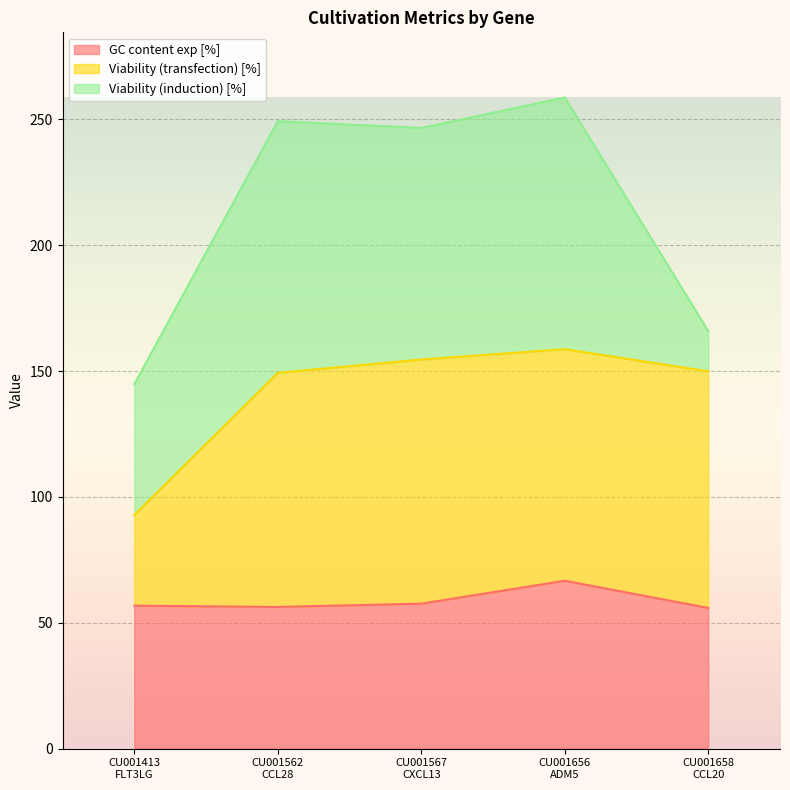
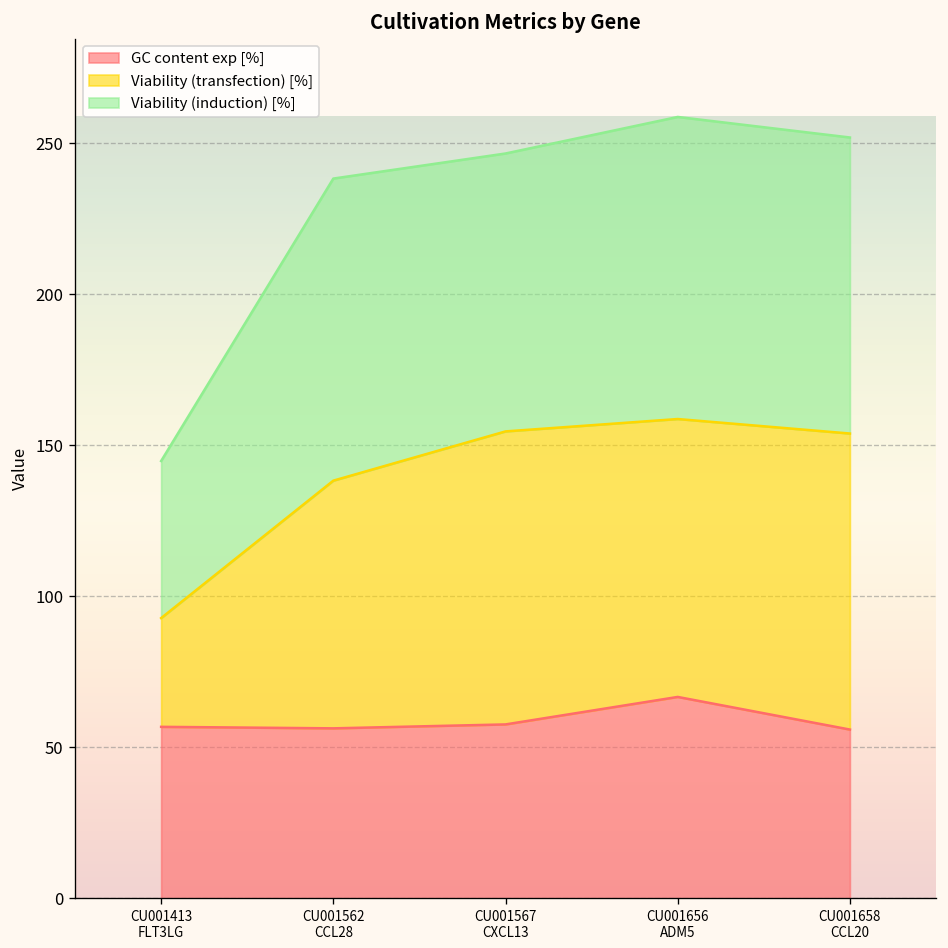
  {
    "GC content exp [%]": {
      "CU001413 FLT3LG": 57,
      "CU001562 CCL28": 56,
      "CU001567 CXCL13": 58,
      "CU001656 ADM5": 67,
      "CU001658 CCL20": 56
    },
    "Viability (transfection) [%]": {
      "CU001413 FLT3LG": 36,
-     "CU001562 CCL28": 93,
+     "CU001562 CCL28": 82,
      "CU001567 CXCL13": 97,
      "CU001656 ADM5": 92,
-     "CU001658 CCL20": 94
+     "CU001658 CCL20": 98
    },
    "Viability (induction) [%]": {
      "CU001413 FLT3LG": 52,
      "CU001562 CCL28": 100,
      "CU001567 CXCL13": 92,
      "CU001656 ADM5": 100,
-     "CU001658 CCL20": 16
+     "CU001658 CCL20": 98
    }
  }
